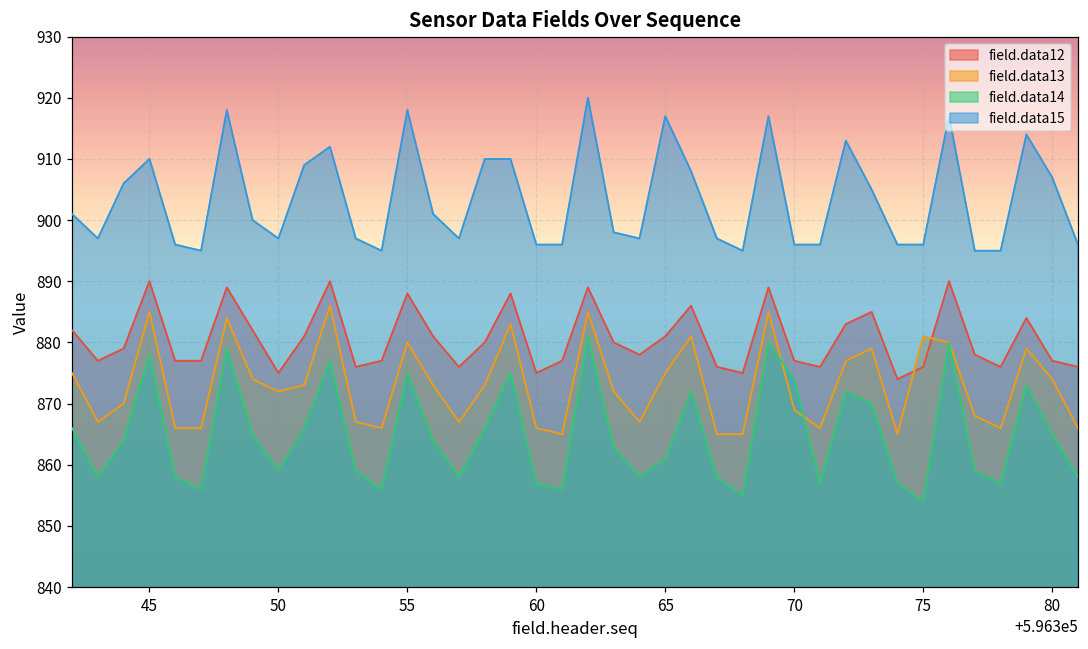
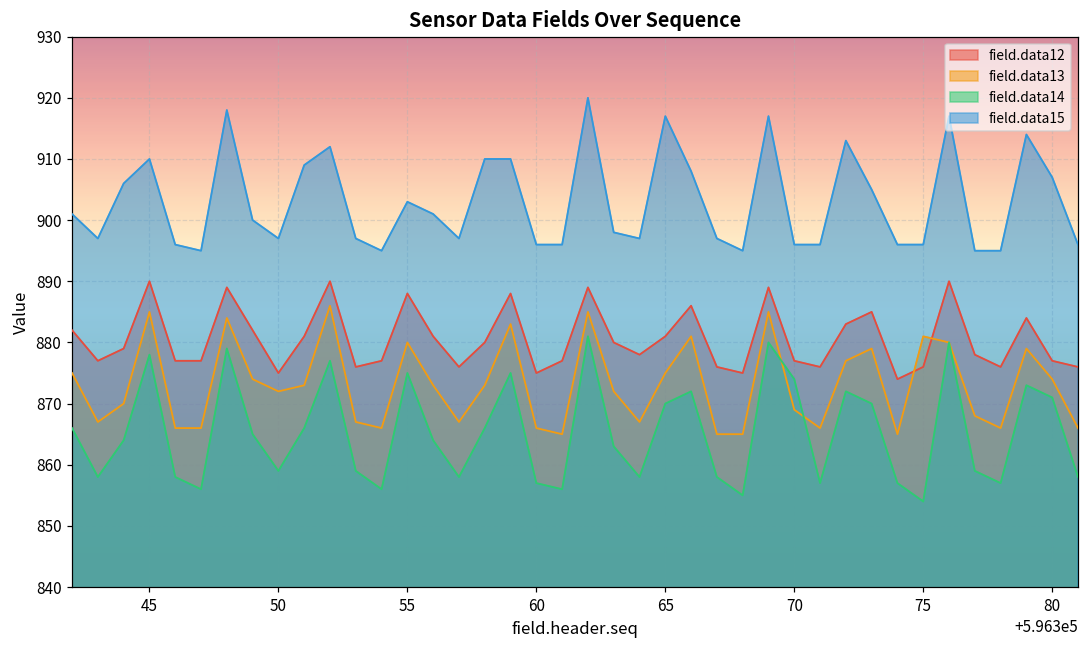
  {
    "field.data12": {
      "45": 890,
      "50": 875,
      "55": 888,
      "60": 875,
      "65": 881,
      "70": 877,
      "75": 876,
      "80": 877
    },
    "field.data13": {
      "45": 885,
      "50": 872,
      "55": 880,
      "60": 866,
      "65": 875,
      "70": 869,
      "75": 881,
      "80": 874
    },
    "field.data14": {
      "45": 878,
      "50": 859,
      "55": 875,
      "60": 857,
-     "65": 861,
+     "65": 870,
      "70": 874,
      "75": 854,
-     "80": 865
+     "80": 871
    },
    "field.data15": {
      "45": 910,
      "50": 897,
-     "55": 918,
+     "55": 903,
      "60": 896,
      "65": 917,
      "70": 896,
      "75": 896,
      "80": 907
    }
  }
